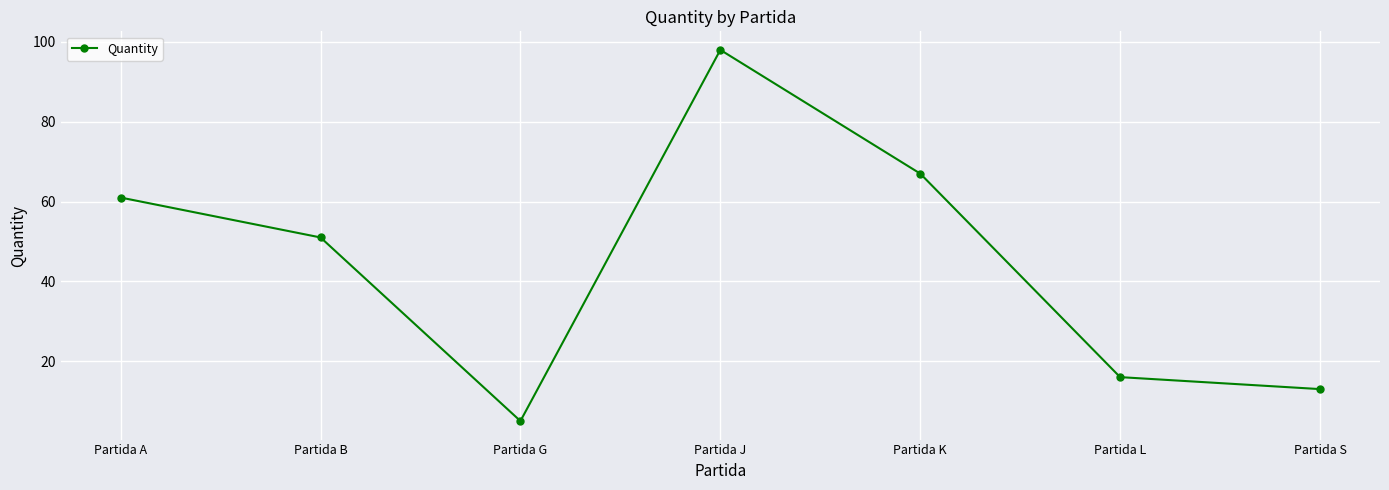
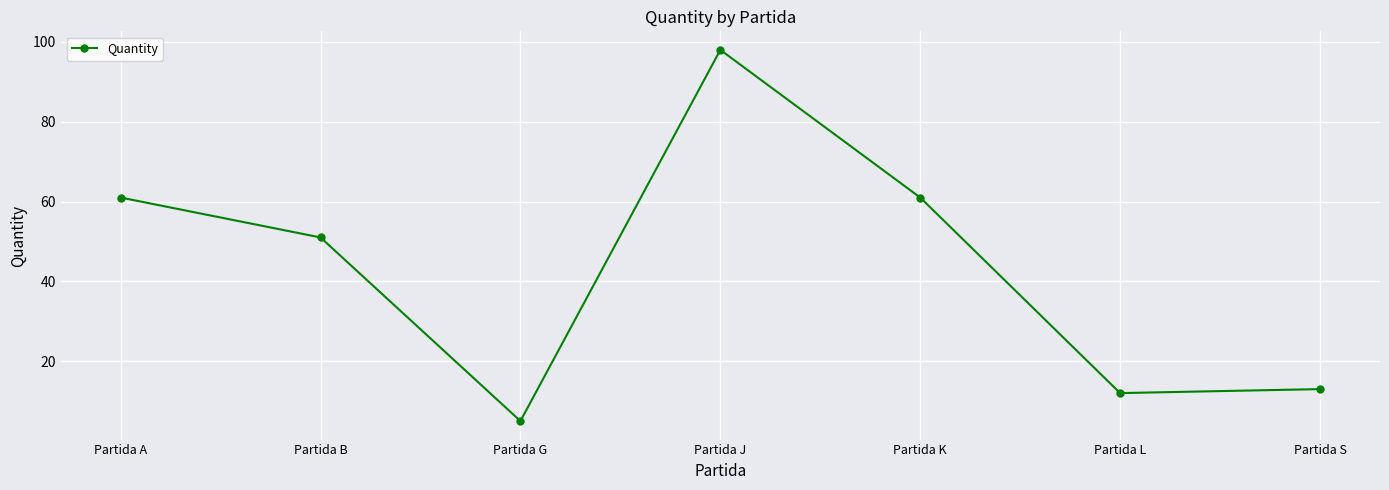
  {
    "Partida A": 61,
    "Partida B": 51,
    "Partida G": 5,
    "Partida J": 98,
-   "Partida K": 67,
-   "Partida L": 16,
+   "Partida K": 61,
+   "Partida L": 12,
    "Partida S": 13
  }
